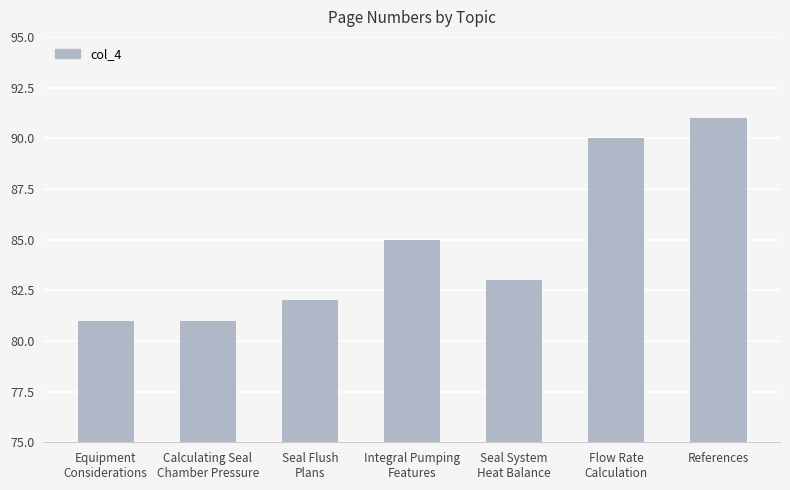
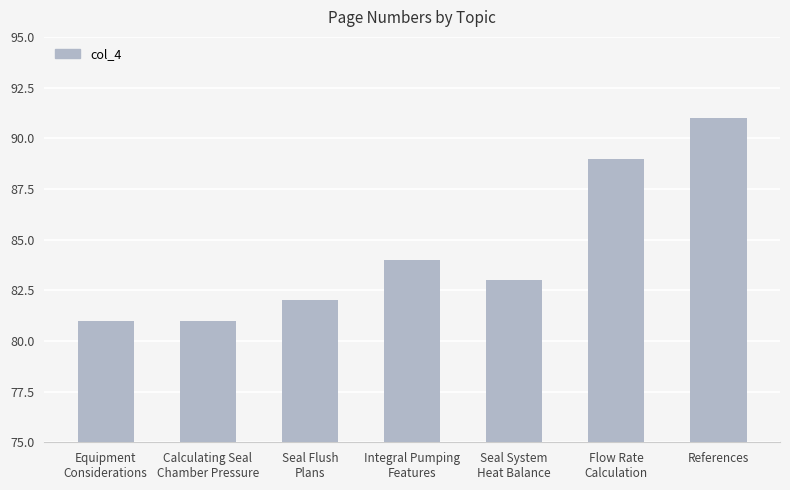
  {
    "Equipment Considerations": 81,
    "Calculating Seal Chamber Pressure": 81,
    "Seal Flush Plans": 82,
-   "Integral Pumping Features": 85,
+   "Integral Pumping Features": 84,
    "Seal System Heat Balance": 83,
-   "Flow Rate Calculation": 90,
+   "Flow Rate Calculation": 89,
    "References": 91
  }
